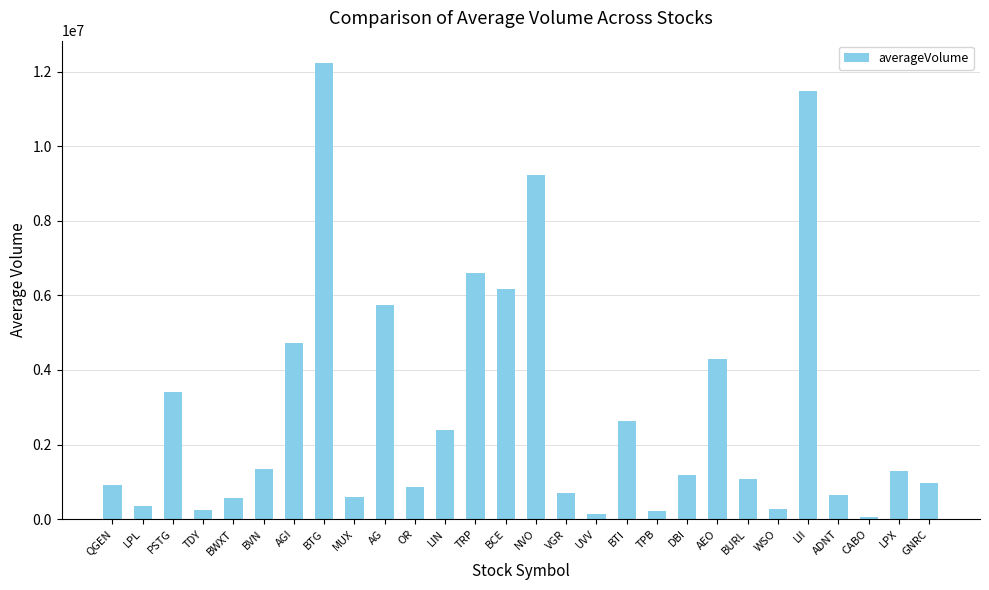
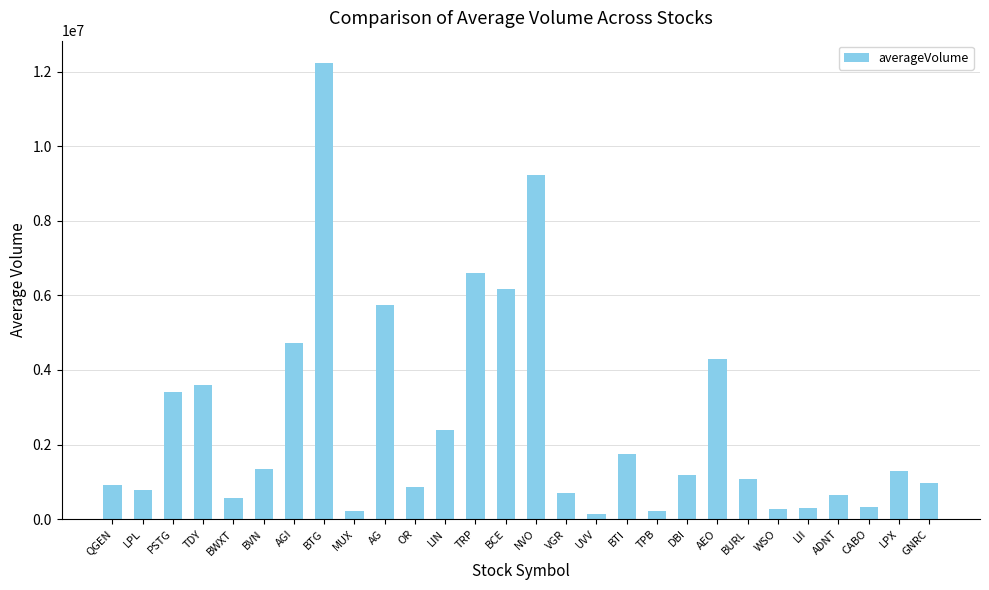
  {
    "QGEN": 900000,
-   "LPL": 400000,
+   "LPL": 800000,
    "PSTG": 3400000,
-   "TDY": 200000,
+   "TDY": 3600000,
    "BWXT": 600000,
    "BVN": 1400000,
    "AGI": 4700000,
    "BTG": 12200000,
-   "MUX": 600000,
+   "MUX": 200000,
    "AG": 5800000,
    "OR": 900000,
    "LIN": 2400000,
    "TRP": 6600000,
    "BCE": 6200000,
    "NVO": 9200000,
    "VGR": 700000,
    "UVV": 100000,
-   "BTI": 2600000,
+   "BTI": 1800000,
    "TPB": 200000,
    "DBI": 1200000,
    "AEO": 4300000,
    "BURL": 1100000,
    "WSO": 300000,
-   "LII": 11500000,
+   "LII": 300000,
    "ADNT": 600000,
-   "CABO": 0,
+   "CABO": 300000,
    "LPX": 1300000,
    "GNRC": 1000000
  }
